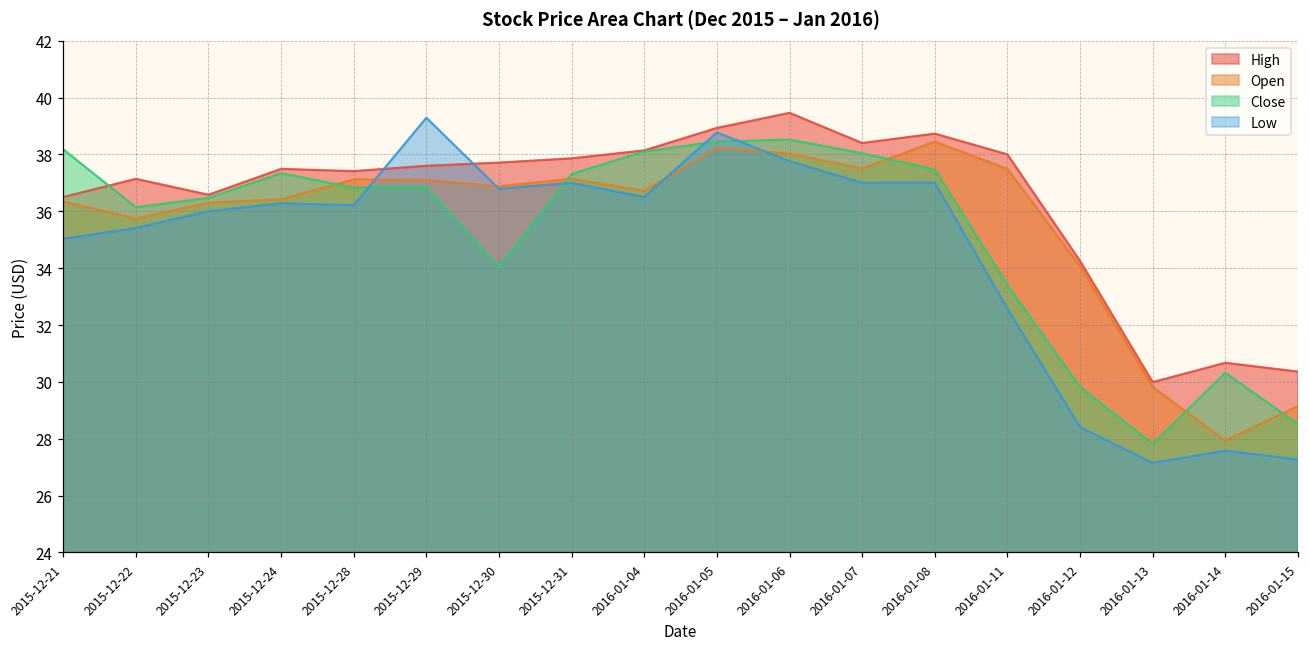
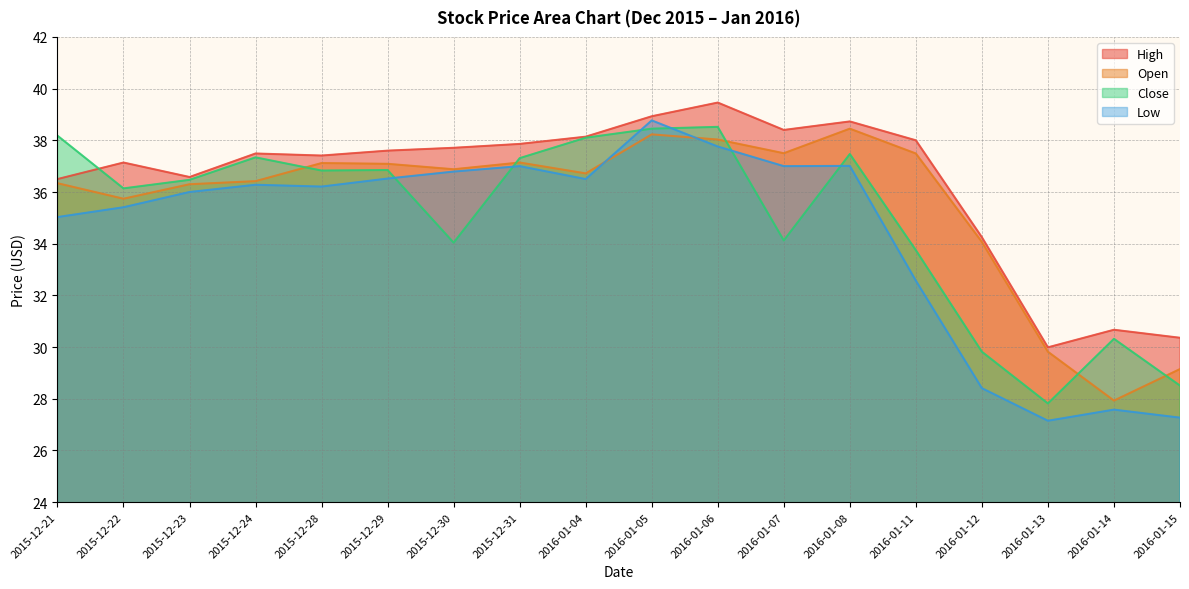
  {
    "Close": {
      "2015-12-21": 38.2,
      "2015-12-22": 36.1,
      "2015-12-23": 36.5,
      "2015-12-24": 37.3,
      "2015-12-28": 36.8,
      "2015-12-29": 36.8,
      "2015-12-30": 34.0,
      "2015-12-31": 37.3,
      "2016-01-05": 38.5,
      "2016-01-06": 38.5,
-     "2016-01-07": 38.0,
+     "2016-01-07": 34.1,
      "2016-01-08": 37.5,
-     "2016-01-11": 33.4,
+     "2016-01-11": 33.8,
      "2016-01-12": 29.8,
      "2016-01-13": 27.8,
      "2016-01-14": 30.3,
      "2016-01-15": 28.5
    },
    "Low": {
      "2015-12-21": 35.0,
      "2015-12-22": 35.4,
      "2015-12-23": 36.0,
      "2015-12-24": 36.3,
      "2015-12-28": 36.2,
-     "2015-12-29": 39.3,
+     "2015-12-29": 36.5,
      "2015-12-31": 37.0,
      "2016-01-04": 36.5,
      "2016-01-05": 38.8,
      "2016-01-06": 37.8,
      "2016-01-07": 37.0,
      "2016-01-08": 37.0,
      "2016-01-11": 32.6,
      "2016-01-12": 28.4,
      "2016-01-13": 27.2,
      "2016-01-14": 27.6,
      "2016-01-15": 27.3
    }
  }
